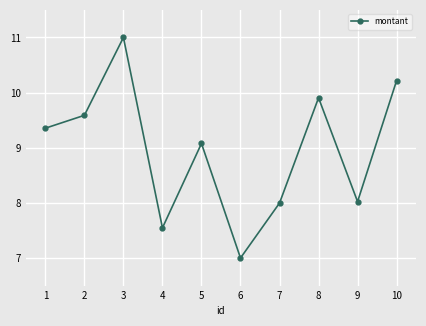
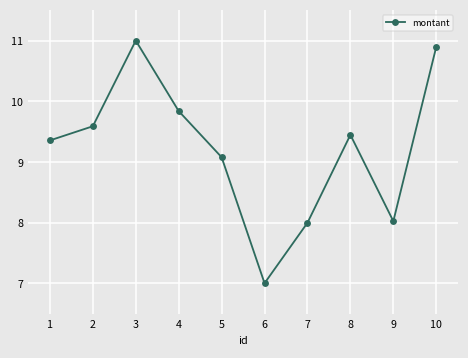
  {
    "1": 9.4,
    "2": 9.6,
    "3": 11.0,
-   "4": 7.5,
+   "4": 9.8,
    "5": 9.1,
    "6": 7.0,
    "7": 8.0,
-   "8": 9.9,
+   "8": 9.4,
    "9": 8.0,
-   "10": 10.2
+   "10": 10.9
  }
